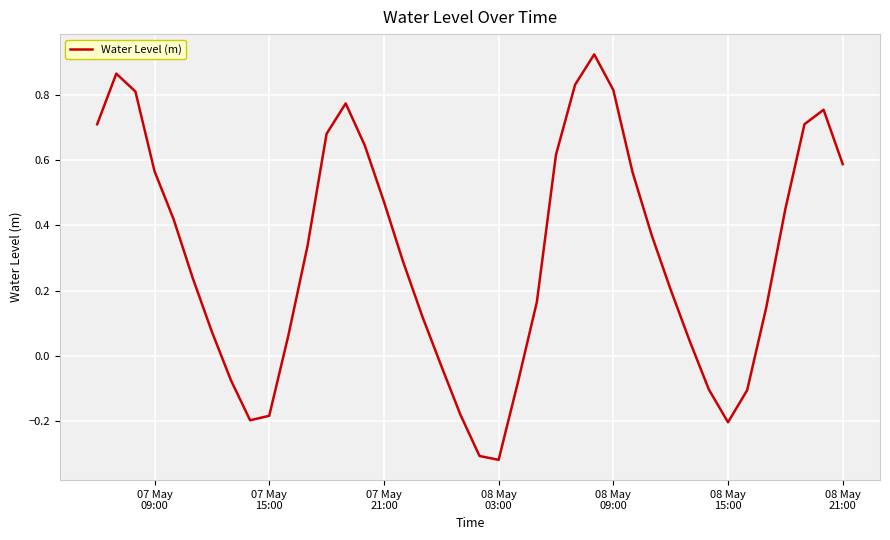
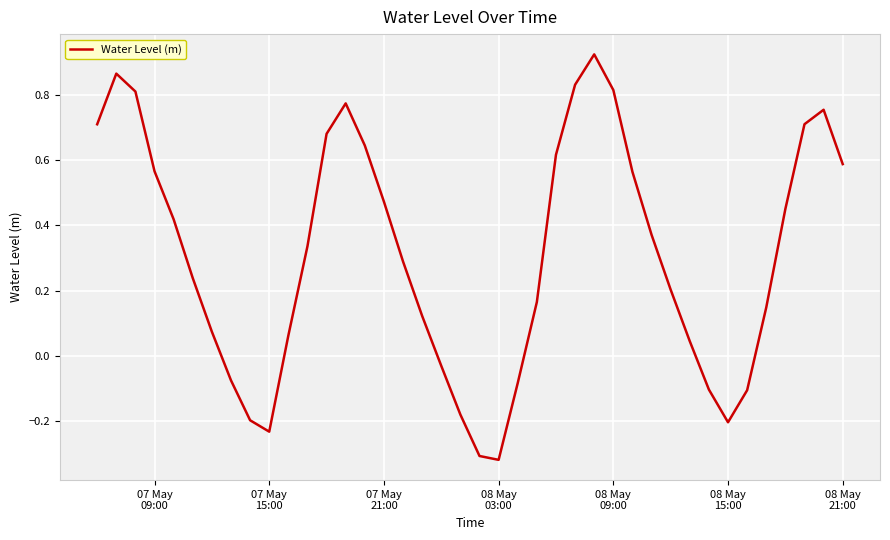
  {
    "07 May 09:00": 0.57,
-   "07 May 15:00": -0.18,
+   "07 May 15:00": -0.23,
    "07 May 21:00": 0.47,
    "08 May 03:00": -0.32,
    "08 May 09:00": 0.81,
    "08 May 15:00": -0.20,
    "08 May 21:00": 0.59
  }
